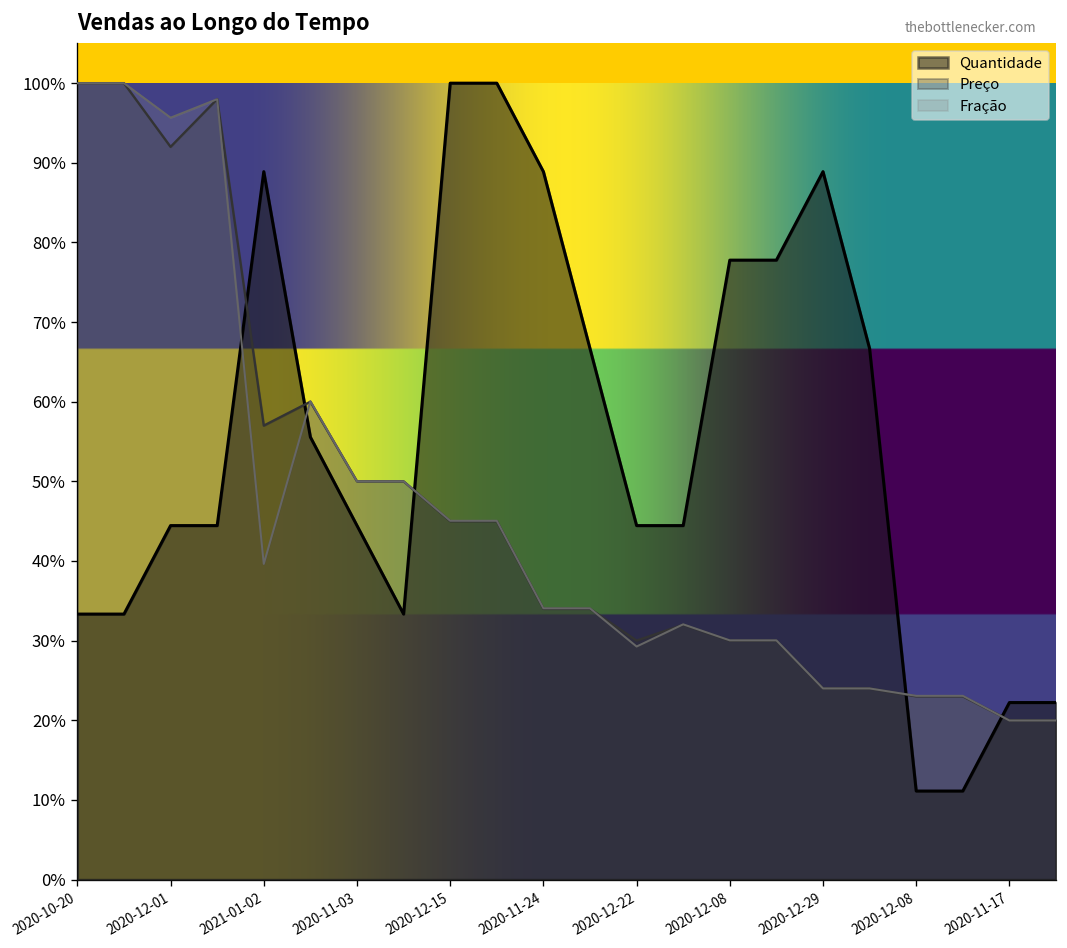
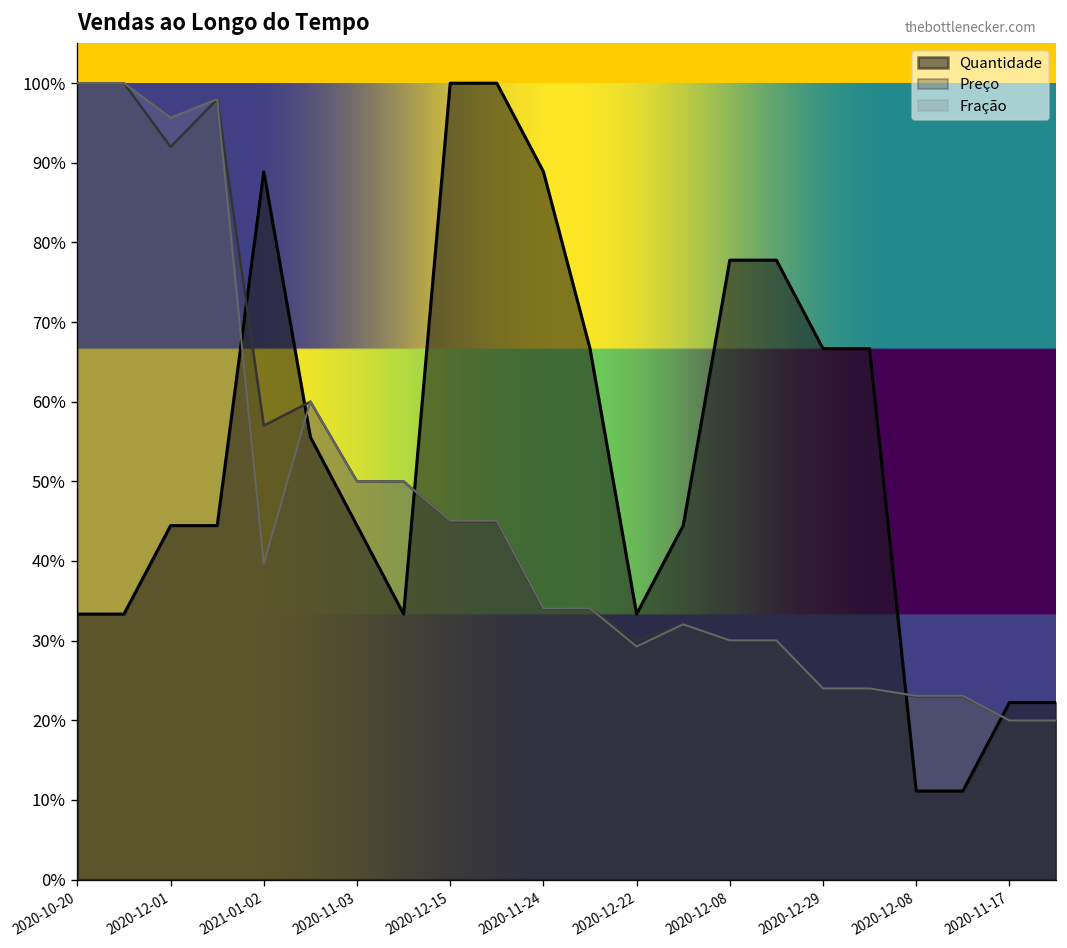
  {
    "Quantidade": {
      "2020-10-20": "33%",
      "2020-12-01": "44%",
      "2021-01-02": "89%",
      "2020-11-03": "44%",
      "2020-12-15": "100%",
      "2020-11-24": "89%",
-     "2020-12-22": "44%",
-     "2020-12-29": "89%",
+     "2020-12-22": "33%",
+     "2020-12-29": "67%",
      "2020-11-17": "22%"
    },
    "Preço": {
      "2020-12-01": "92%",
      "2021-01-02": "57%",
      "2020-12-22": "30%"
    },
    "Fração": {
      "2020-12-01": "96%",
      "2021-01-02": "40%",
      "2020-12-22": "29%"
    }
  }
